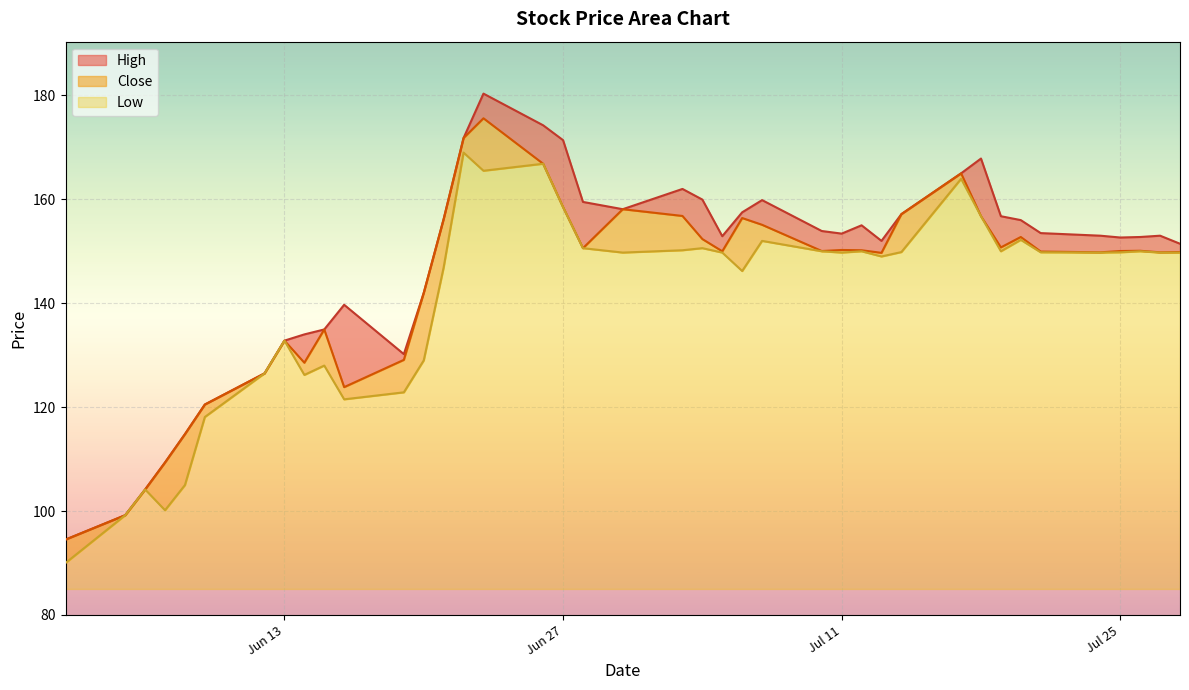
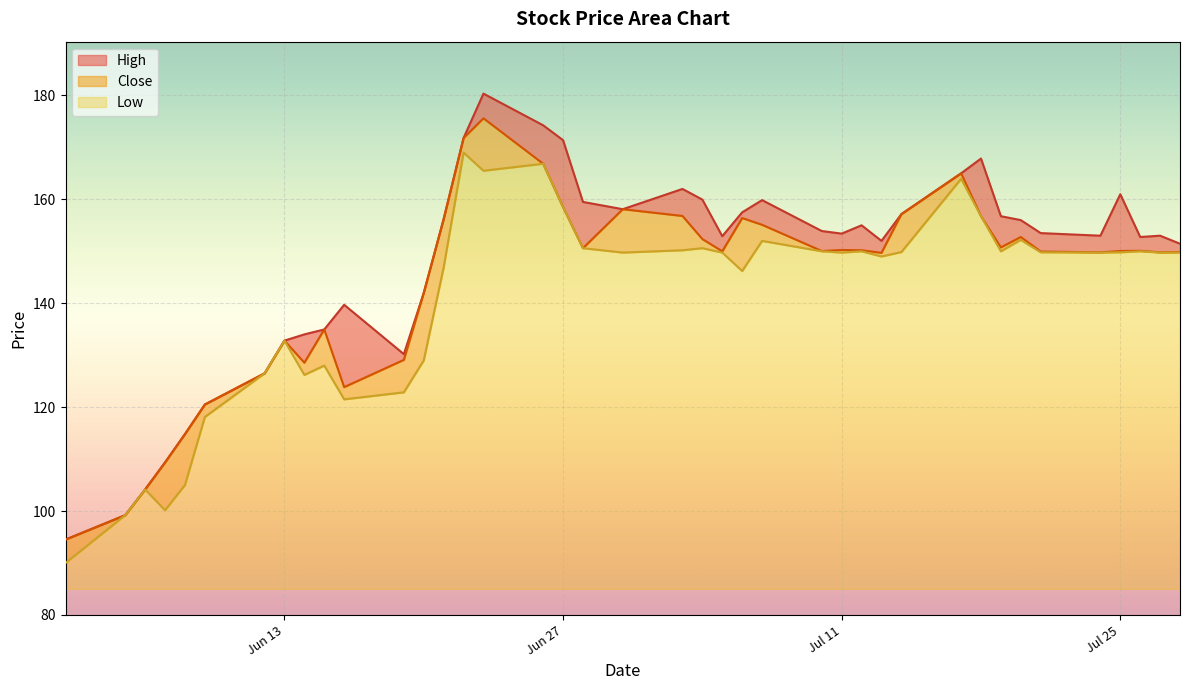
  {
    "High": {
      "Jun 27": 171,
      "Jul 11": 153,
-     "Jul 25": 153
+     "Jul 25": 161
    }
  }
